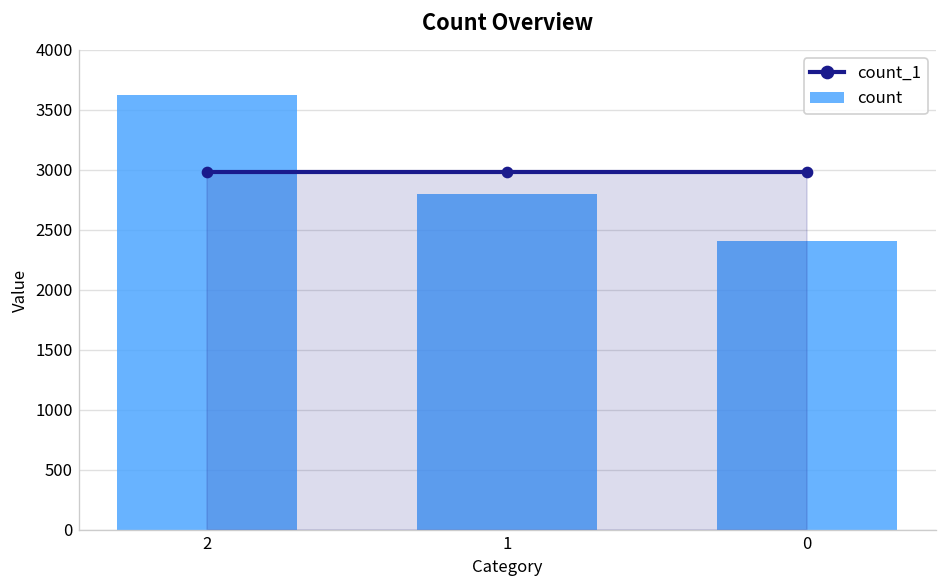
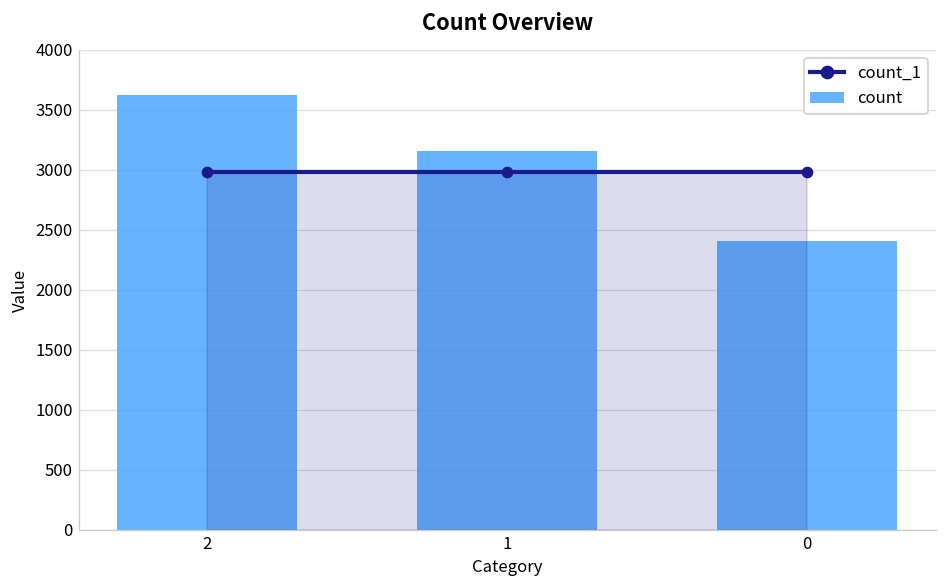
  {
    "count_1": {
      "2": 3000,
      "1": 3000,
      "0": 3000
    },
    "count": {
      "2": 3600,
-     "1": 2800,
+     "1": 3200,
      "0": 2400
    }
  }
